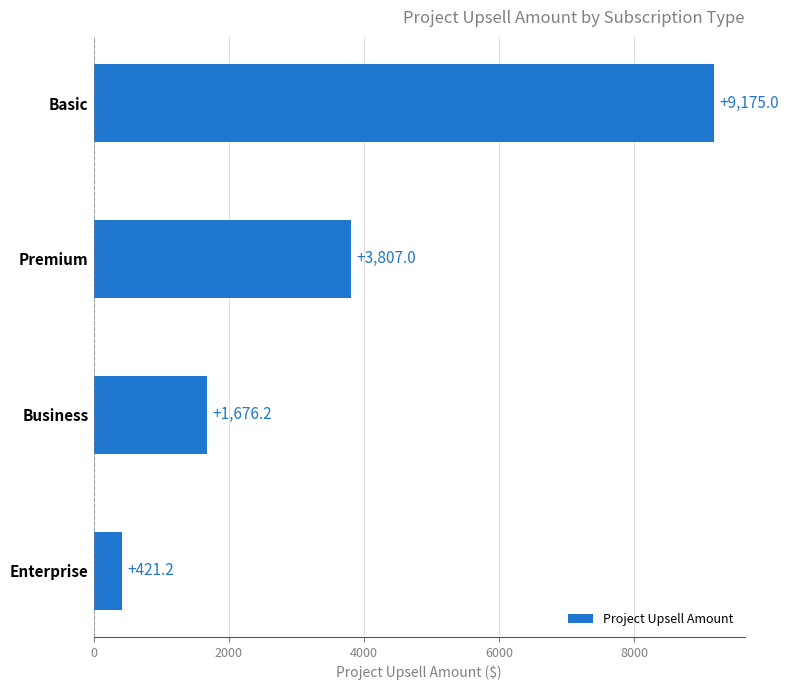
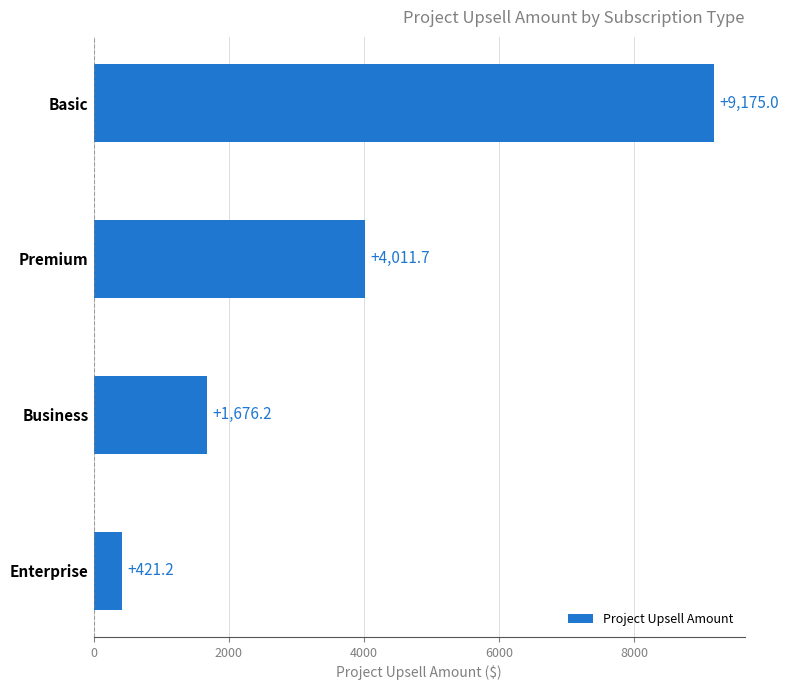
  {
    "Basic": "+9,175.0",
-   "Premium": "+3,807.0",
+   "Premium": "+4,011.7",
    "Business": "+1,676.2",
    "Enterprise": "+421.2"
  }
